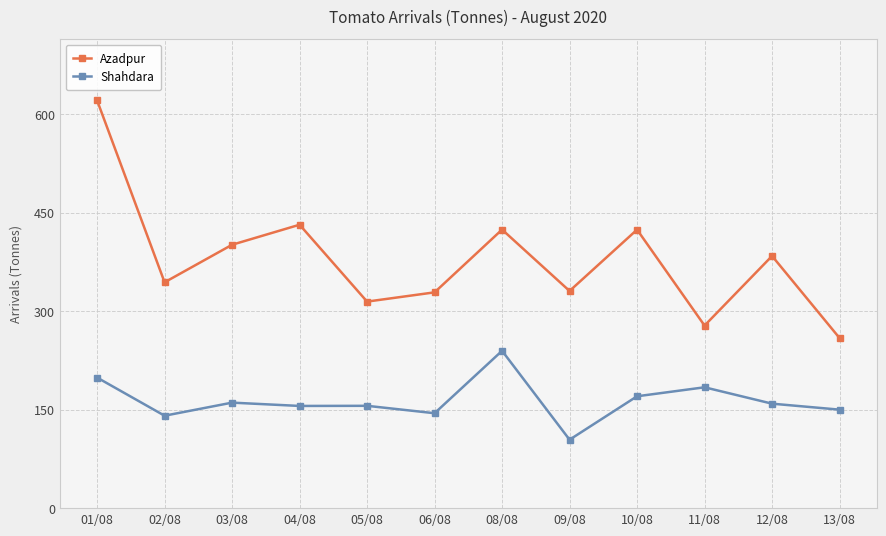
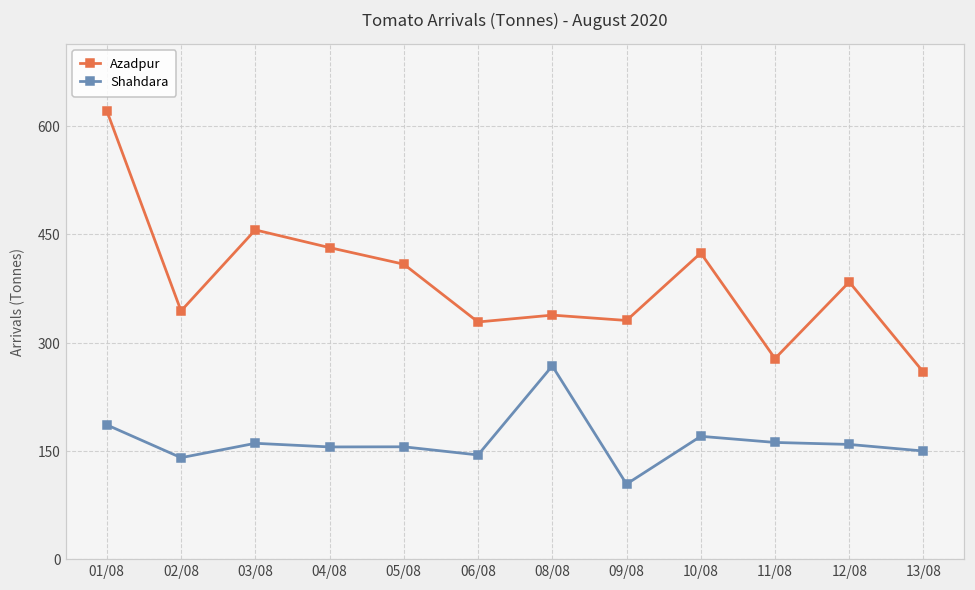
  {
    "Azadpur": {
      "01/08": 620,
      "02/08": 340,
-     "03/08": 400,
+     "03/08": 460,
      "04/08": 430,
-     "05/08": 310,
+     "05/08": 410,
      "06/08": 330,
-     "08/08": 420,
+     "08/08": 340,
      "09/08": 330,
      "10/08": 420,
      "11/08": 280,
      "12/08": 380,
      "13/08": 260
    },
    "Shahdara": {
-     "01/08": 200,
+     "01/08": 190,
      "02/08": 140,
      "03/08": 160,
      "04/08": 160,
      "05/08": 160,
      "06/08": 140,
-     "08/08": 240,
+     "08/08": 270,
      "09/08": 100,
      "10/08": 170,
-     "11/08": 180,
+     "11/08": 160,
      "12/08": 160,
      "13/08": 150
    }
  }
